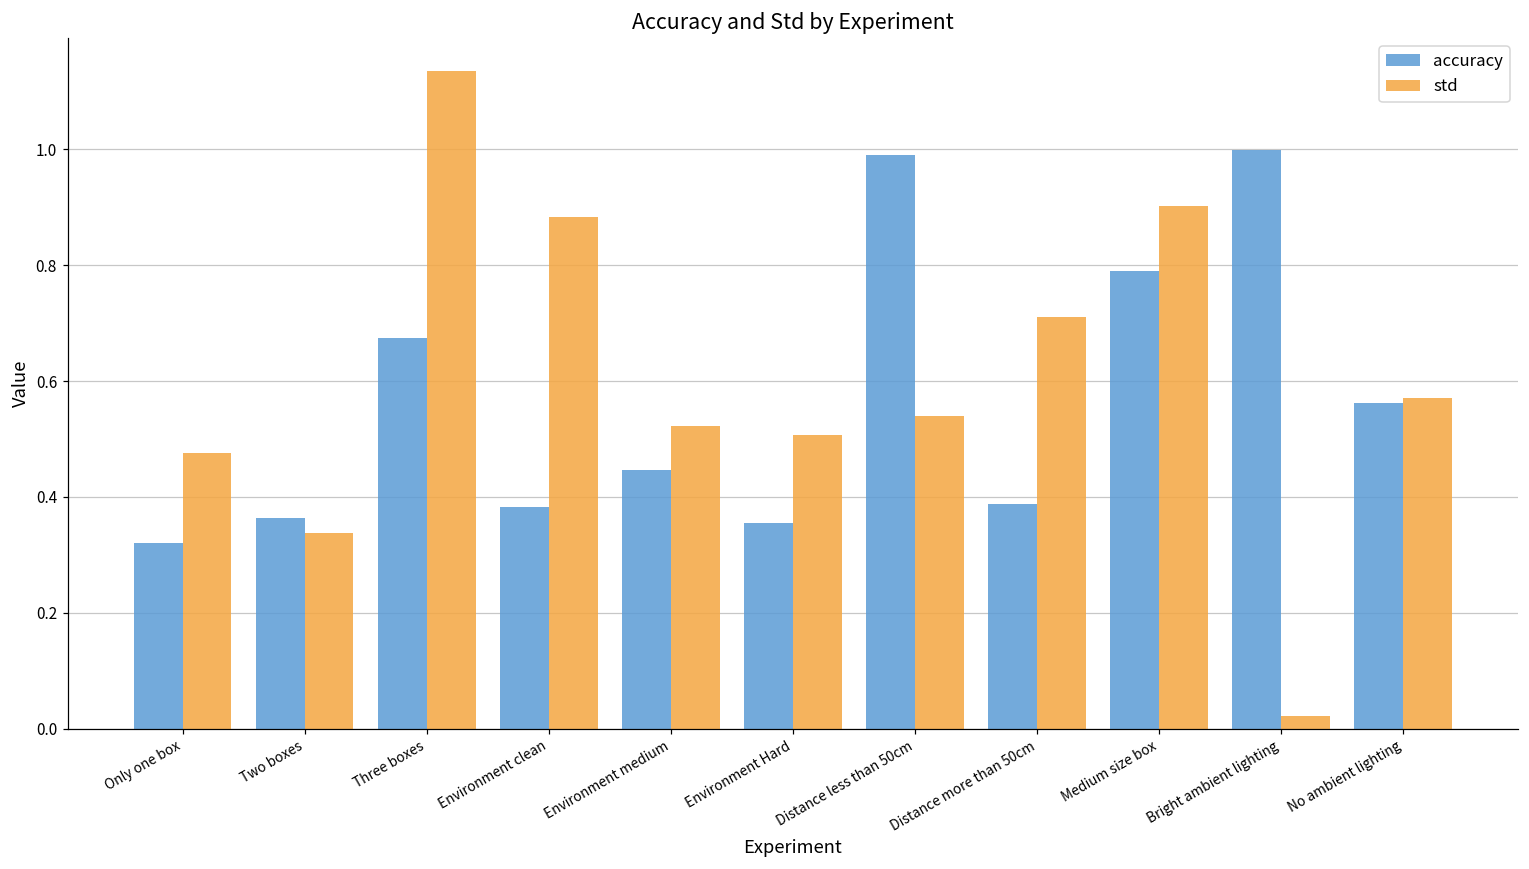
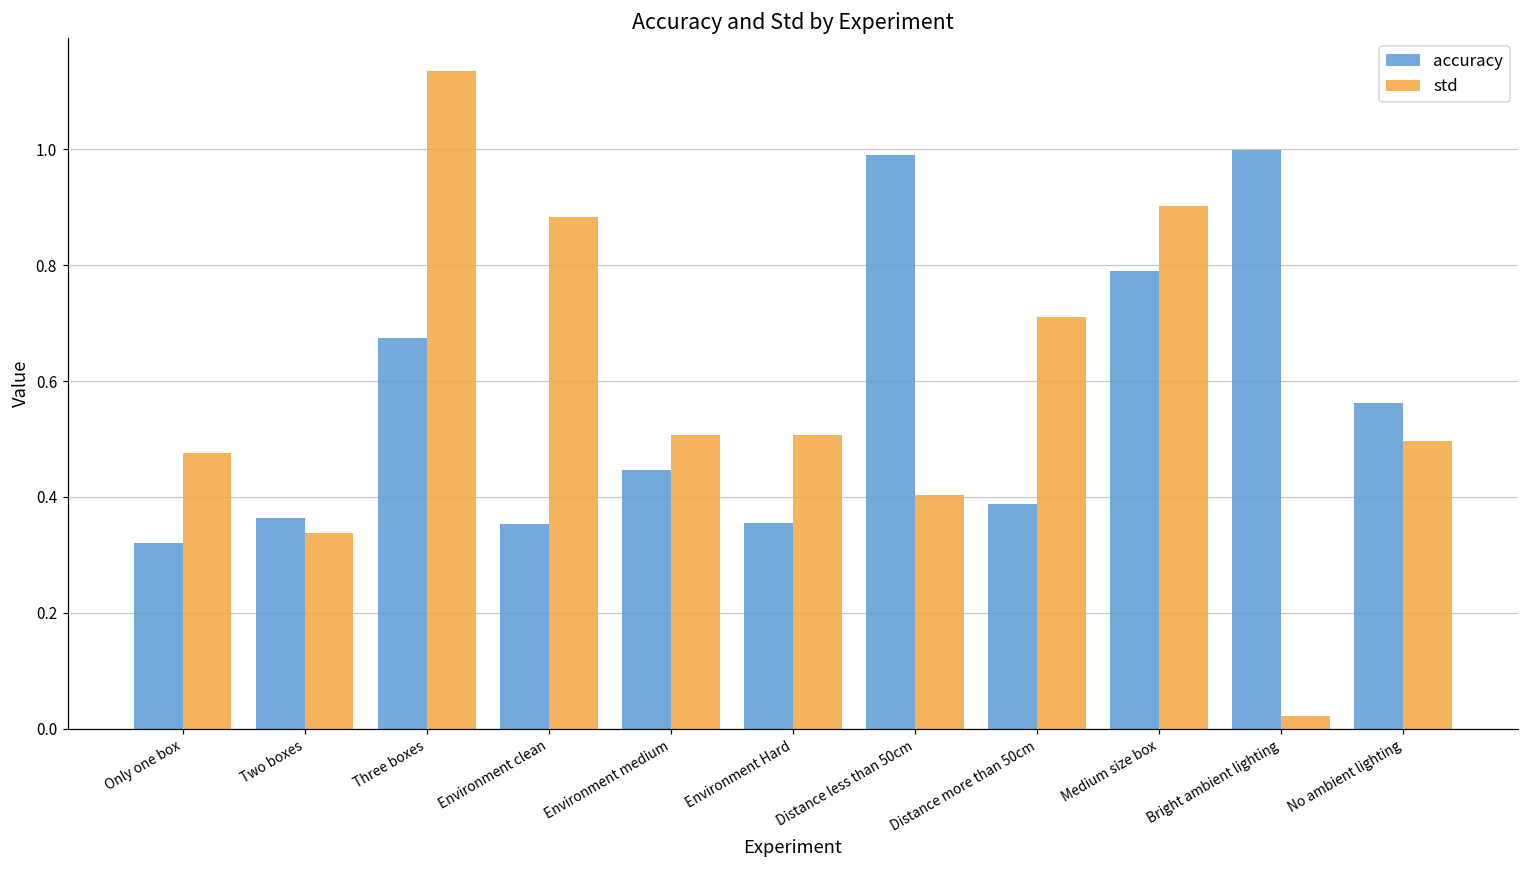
  {
    "accuracy": {
      "Only one box": 0.32,
      "Two boxes": 0.36,
      "Three boxes": 0.67,
-     "Environment clean": 0.38,
+     "Environment clean": 0.35,
      "Environment medium": 0.45,
      "Environment Hard": 0.35,
      "Distance less than 50cm": 0.99,
      "Distance more than 50cm": 0.39,
      "Medium size box": 0.79,
      "Bright ambient lighting": 1.00,
      "No ambient lighting": 0.56
    },
    "std": {
      "Only one box": 0.48,
      "Two boxes": 0.34,
      "Three boxes": 1.14,
      "Environment clean": 0.88,
-     "Environment medium": 0.52,
+     "Environment medium": 0.51,
      "Environment Hard": 0.51,
-     "Distance less than 50cm": 0.54,
+     "Distance less than 50cm": 0.40,
      "Distance more than 50cm": 0.71,
      "Medium size box": 0.90,
      "Bright ambient lighting": 0.02,
-     "No ambient lighting": 0.57
+     "No ambient lighting": 0.50
    }
  }
